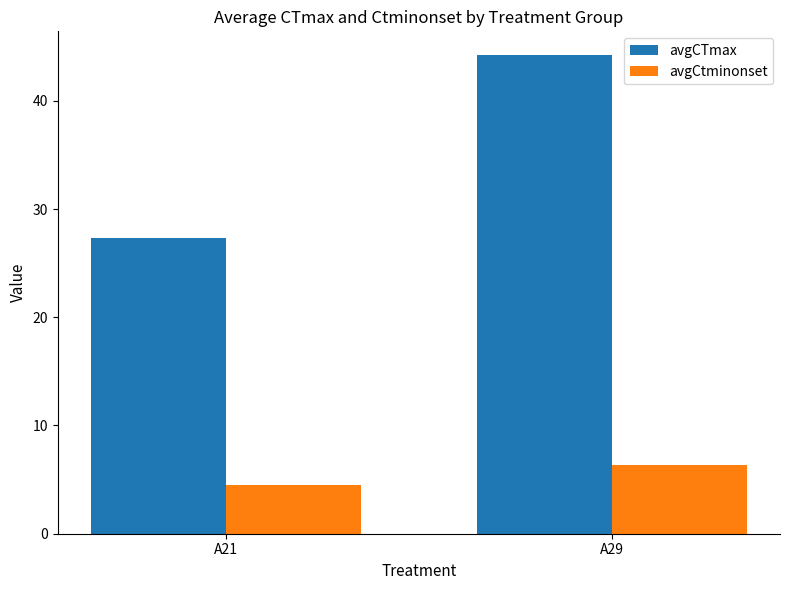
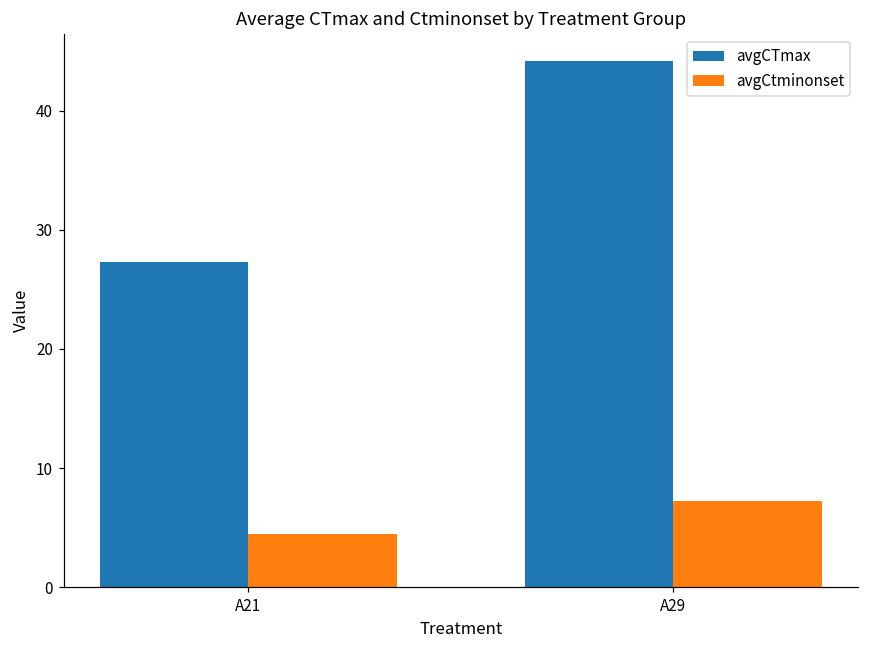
  {
    "avgCTmax": {
      "A21": 27.3,
      "A29": 44.2
    },
    "avgCtminonset": {
      "A21": 4.5,
-     "A29": 6.3
+     "A29": 7.2
    }
  }
